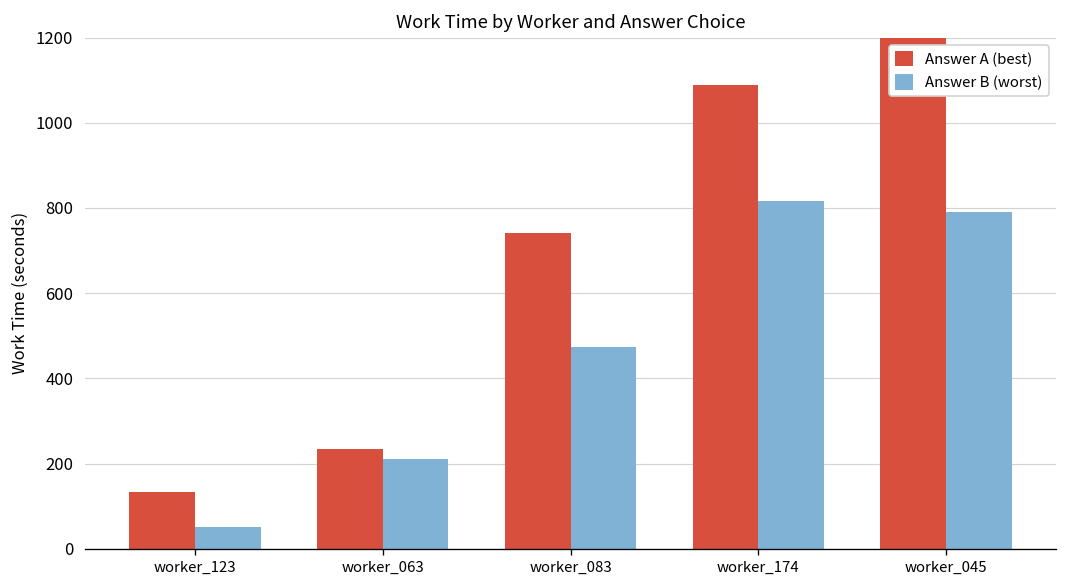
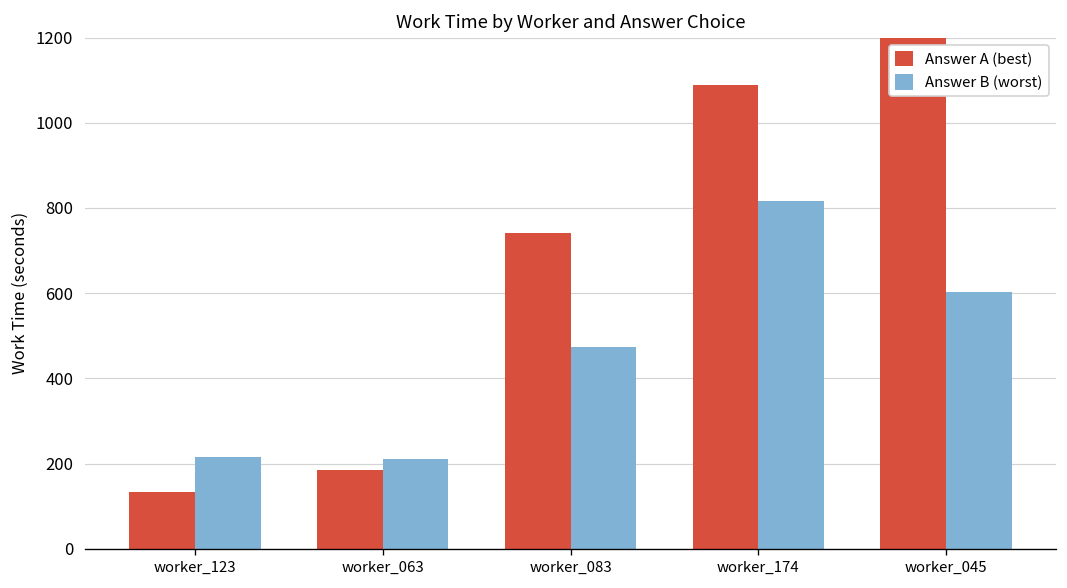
  {
    "Answer A (best)": {
      "worker_123": 130,
-     "worker_063": 230,
+     "worker_063": 180,
      "worker_083": 740,
      "worker_174": 1090
    },
    "Answer B (worst)": {
-     "worker_123": 50,
+     "worker_123": 220,
      "worker_063": 210,
      "worker_083": 470,
      "worker_174": 820,
-     "worker_045": 790
+     "worker_045": 600
    }
  }
